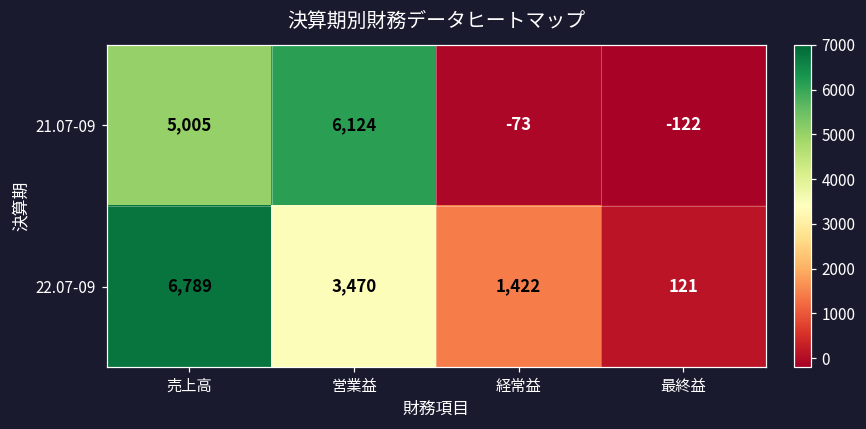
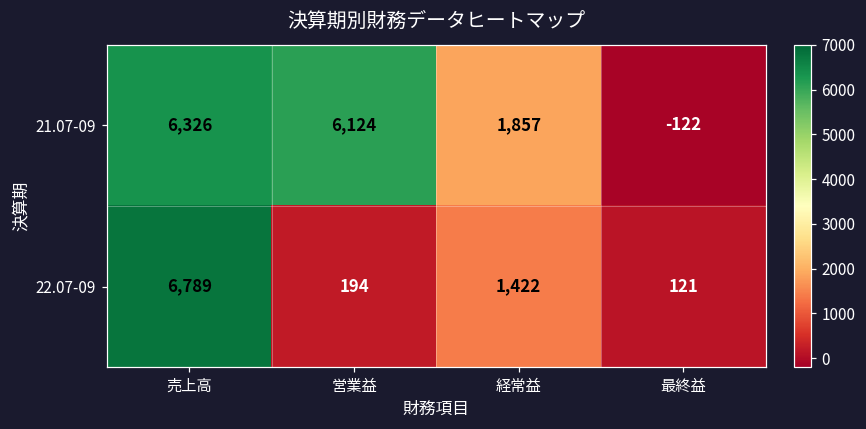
  {
    "21.07-09": {
-     "売上高": "5,005",
+     "売上高": "6,326",
      "営業益": "6,124",
-     "経常益": "-73",
+     "経常益": "1,857",
      "最終益": "-122"
    },
    "22.07-09": {
      "売上高": "6,789",
-     "営業益": "3,470",
+     "営業益": "194",
      "経常益": "1,422",
      "最終益": "121"
    }
  }
